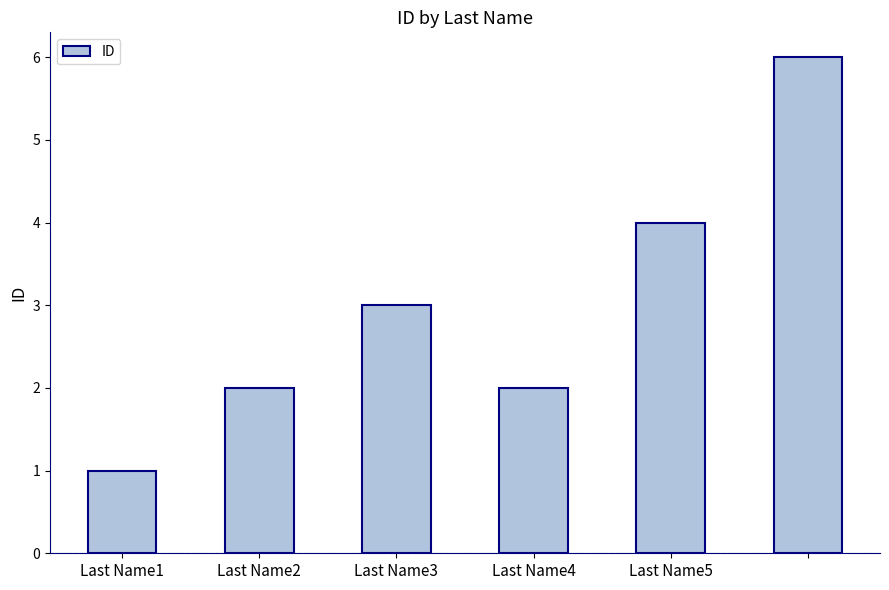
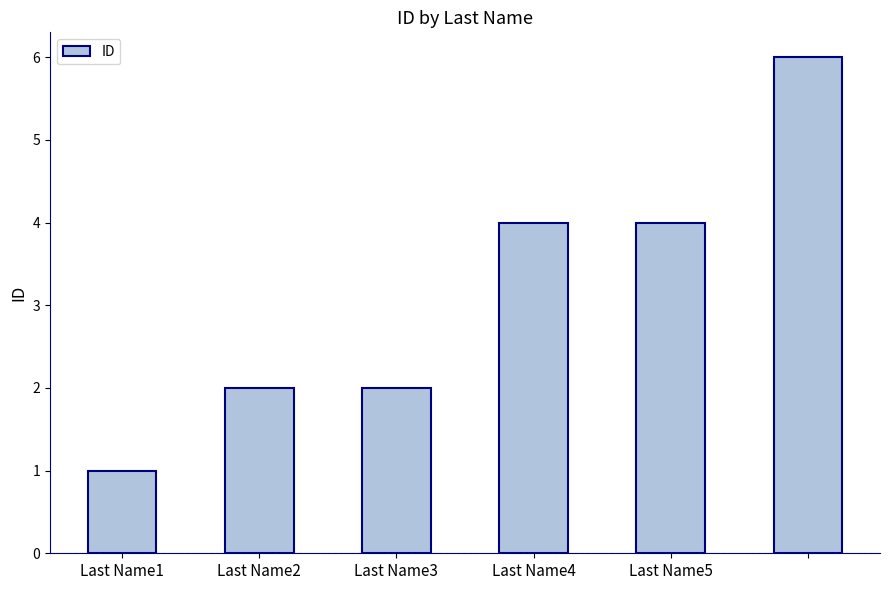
  {
    "Last Name1": 1,
    "Last Name2": 2,
-   "Last Name3": 3,
-   "Last Name4": 2,
+   "Last Name3": 2,
+   "Last Name4": 4,
    "Last Name5": 4
  }
